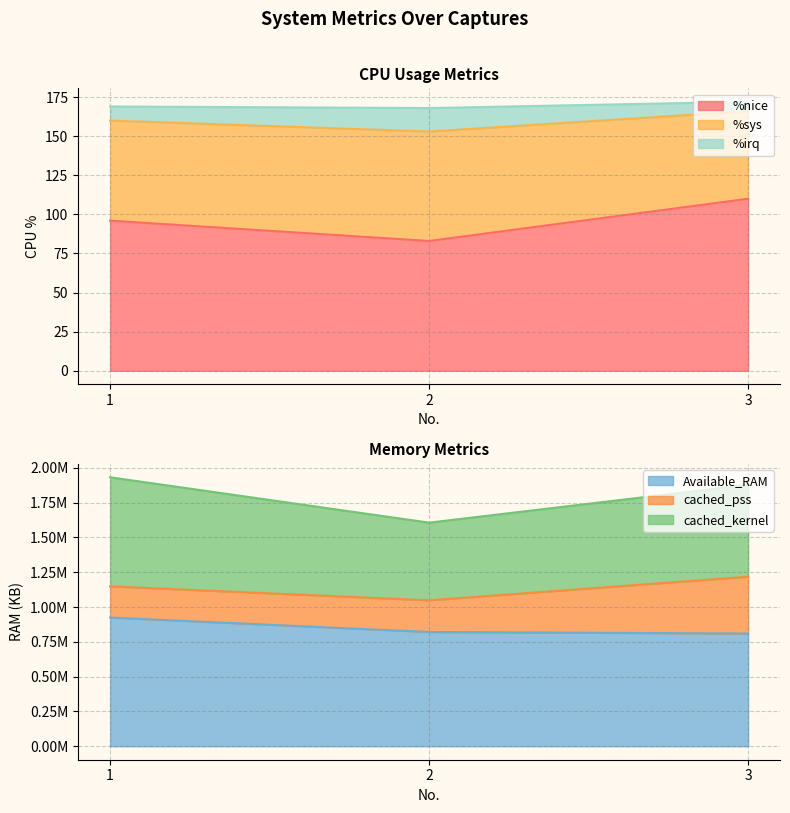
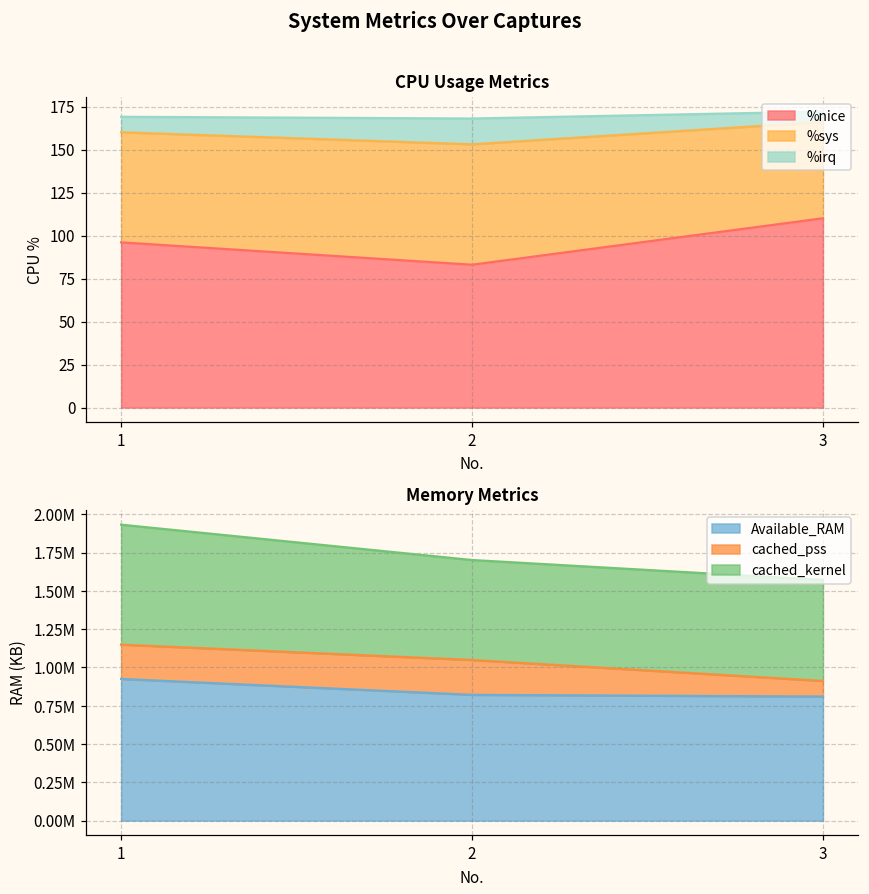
  {
    "CPU Usage Metrics": {
      "%nice": {
        "1": 96,
        "2": 83,
        "3": 110
      }
    },
    "Memory Metrics": {
      "Available_RAM": {
        "1": 920000,
        "2": 820000,
        "3": 810000
      },
      "cached_pss": {
        "1": 220000,
        "2": 230000,
-       "3": 410000
+       "3": 100000
      },
      "cached_kernel": {
        "1": 780000,
-       "2": 560000
+       "2": 650000
      }
    }
  }
